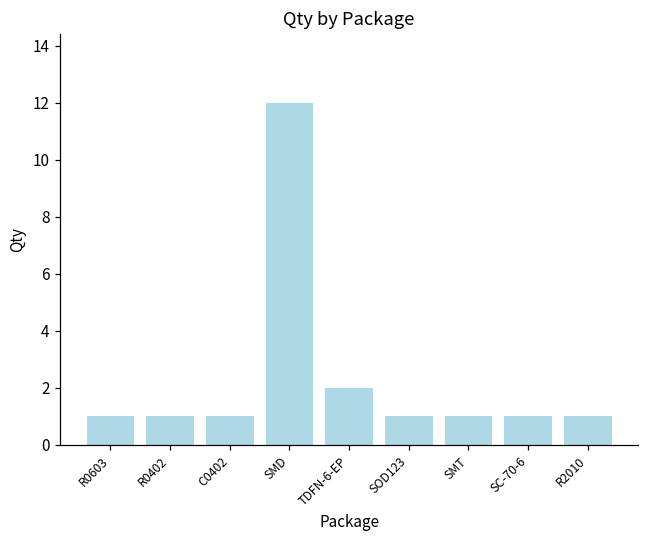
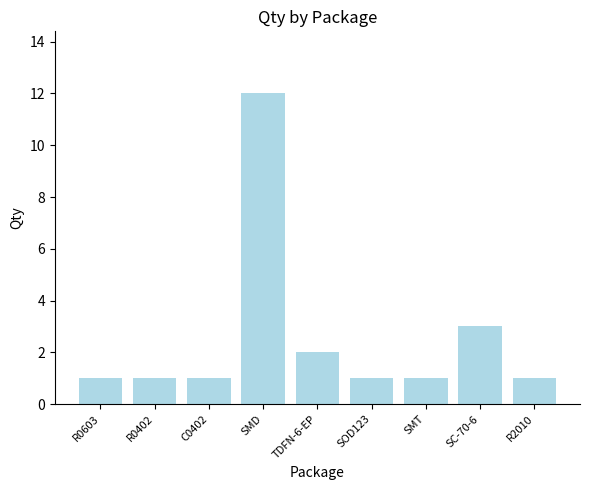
  {
    "R0603": 1,
    "R0402": 1,
    "C0402": 1,
    "SMD": 12,
    "TDFN-6-EP": 2,
    "SOD123": 1,
    "SMT": 1,
-   "SC-70-6": 1,
+   "SC-70-6": 3,
    "R2010": 1
  }
